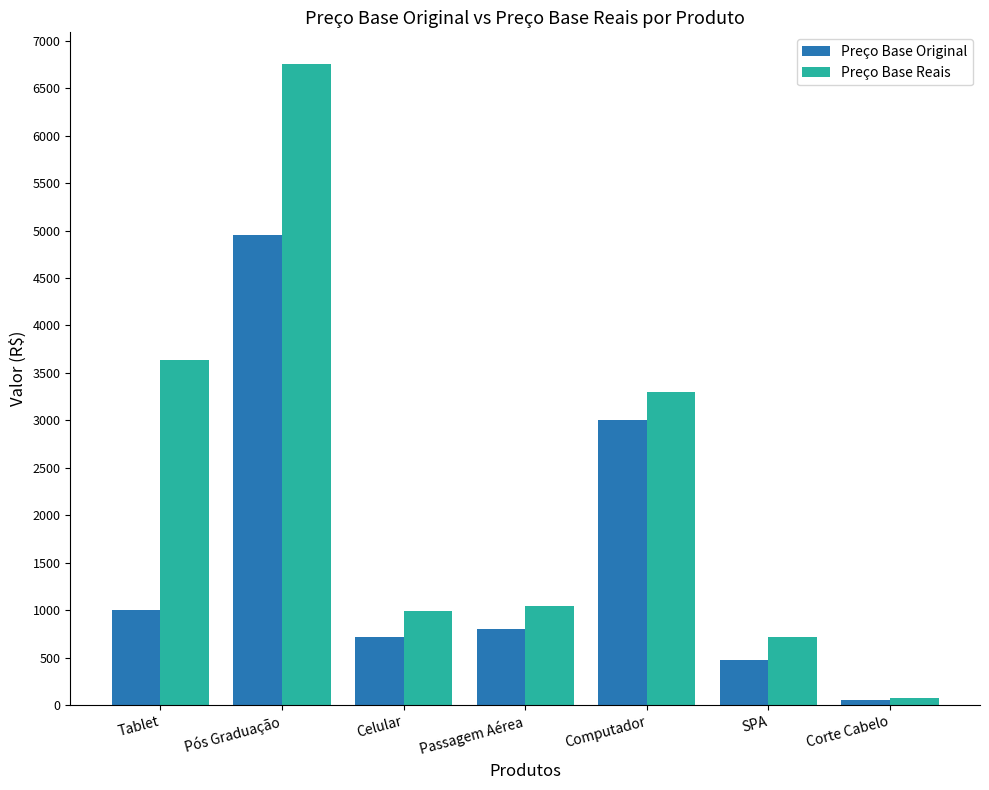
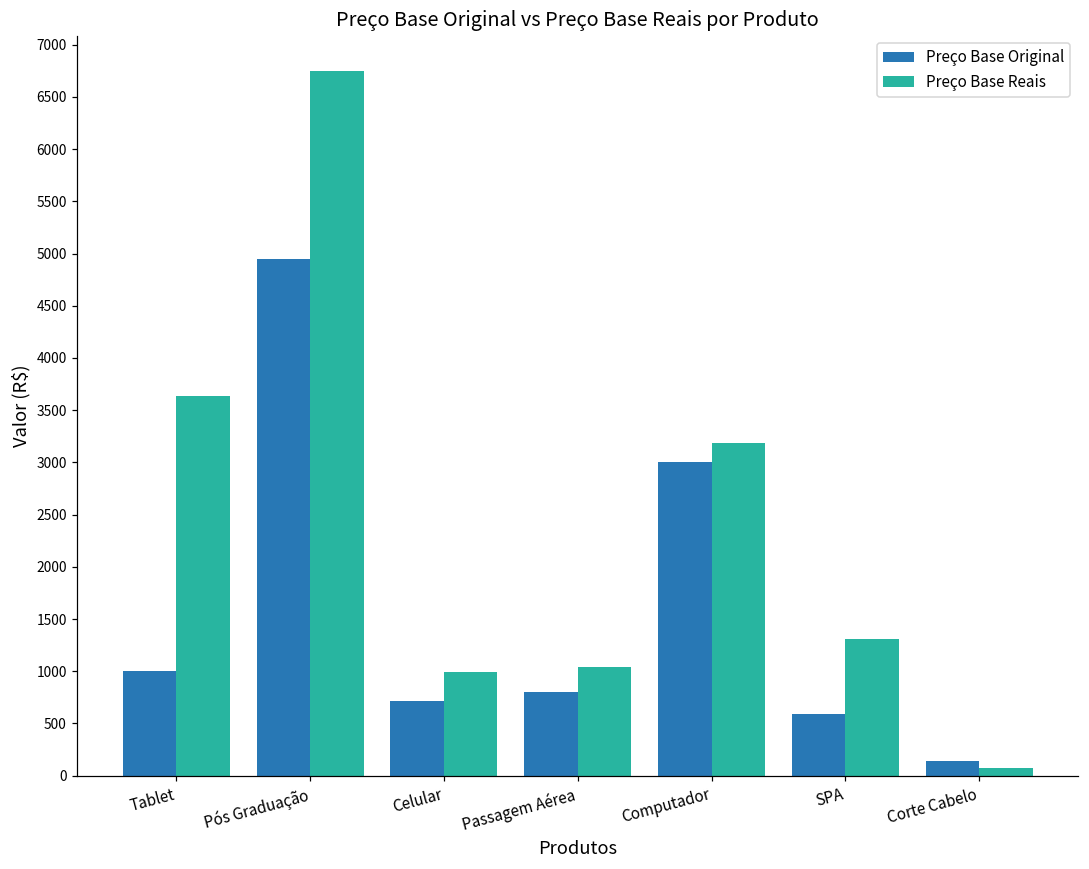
  {
    "Preço Base Original": {
      "Tablet": 1000,
      "Pós Graduação": 4900,
      "Celular": 700,
      "Passagem Aérea": 800,
      "Computador": 3000,
-     "SPA": 500,
-     "Corte Cabelo": 50
+     "SPA": 600,
+     "Corte Cabelo": 140
    },
    "Preço Base Reais": {
      "Tablet": 3600,
      "Pós Graduação": 6800,
      "Celular": 1000,
      "Passagem Aérea": 1000,
-     "Computador": 3300,
-     "SPA": 700,
+     "Computador": 3200,
+     "SPA": 1300,
      "Corte Cabelo": 100
    }
  }
